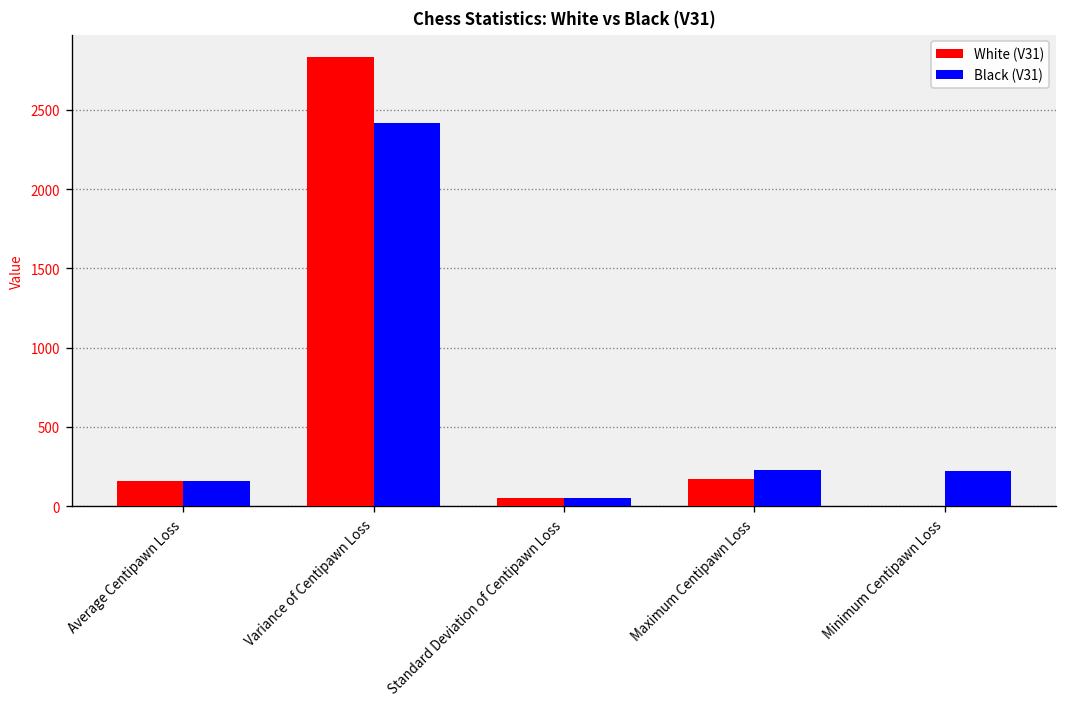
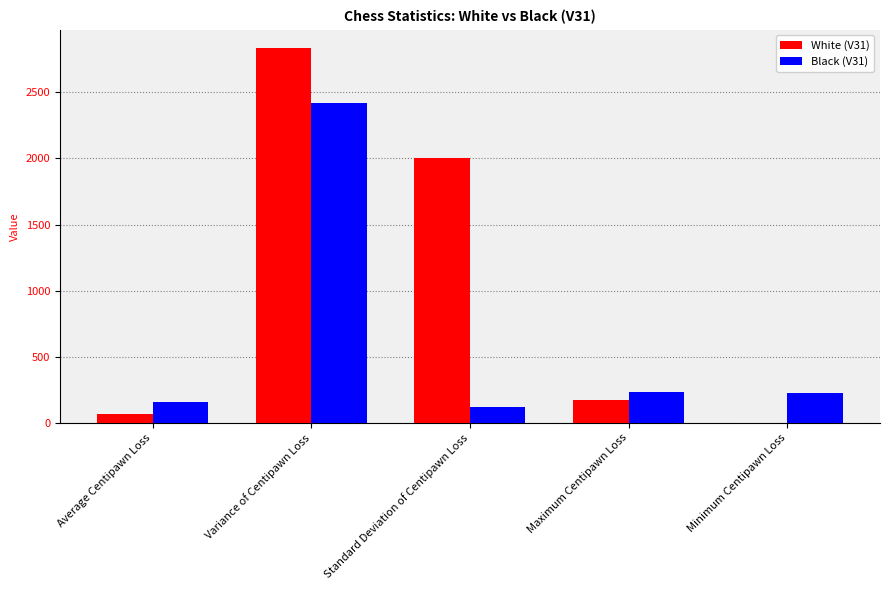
  {
    "White (V31)": {
-     "Average Centipawn Loss": 160,
+     "Average Centipawn Loss": 60,
      "Variance of Centipawn Loss": 2830,
-     "Standard Deviation of Centipawn Loss": 50,
+     "Standard Deviation of Centipawn Loss": 2000,
      "Maximum Centipawn Loss": 170,
      "Minimum Centipawn Loss": 0
    },
    "Black (V31)": {
      "Average Centipawn Loss": 160,
      "Variance of Centipawn Loss": 2420,
-     "Standard Deviation of Centipawn Loss": 50,
+     "Standard Deviation of Centipawn Loss": 120,
      "Maximum Centipawn Loss": 230,
      "Minimum Centipawn Loss": 220
    }
  }
